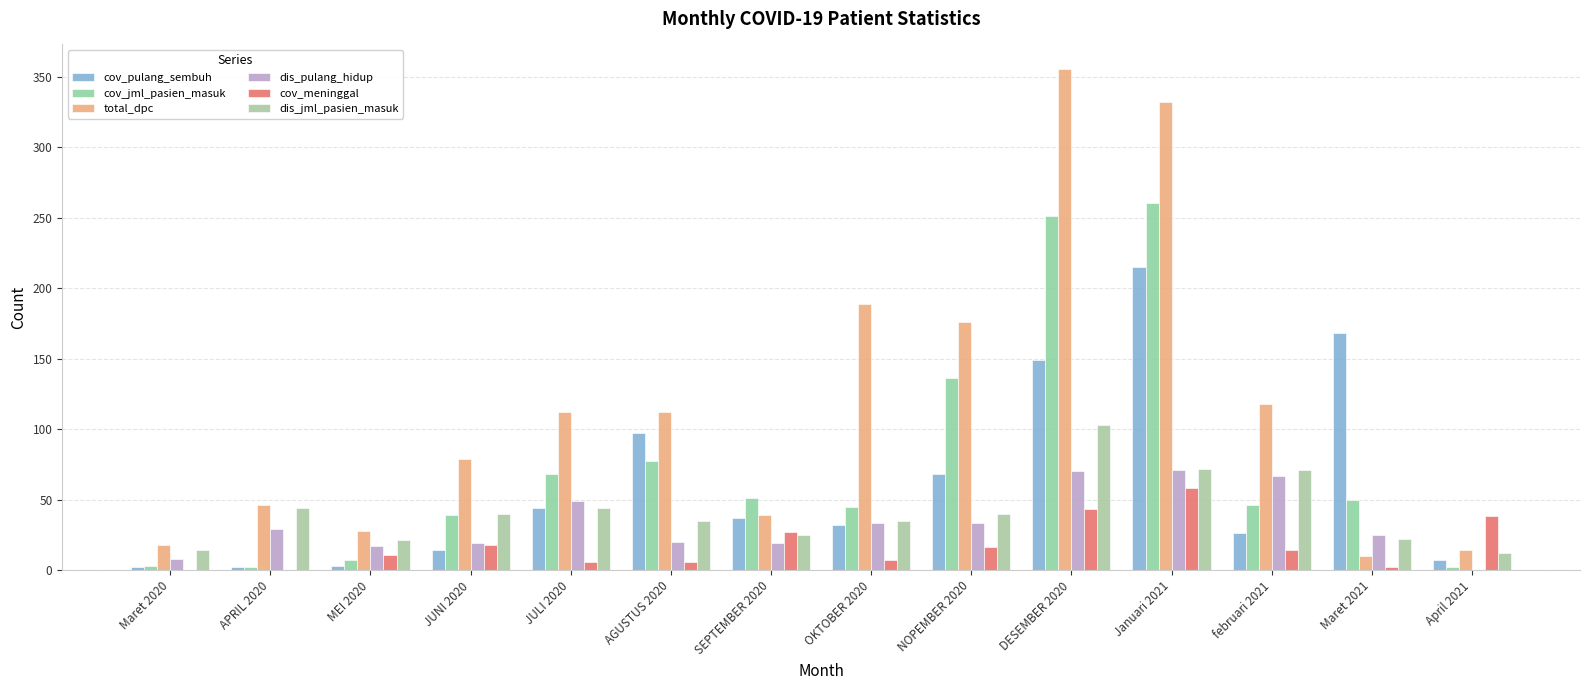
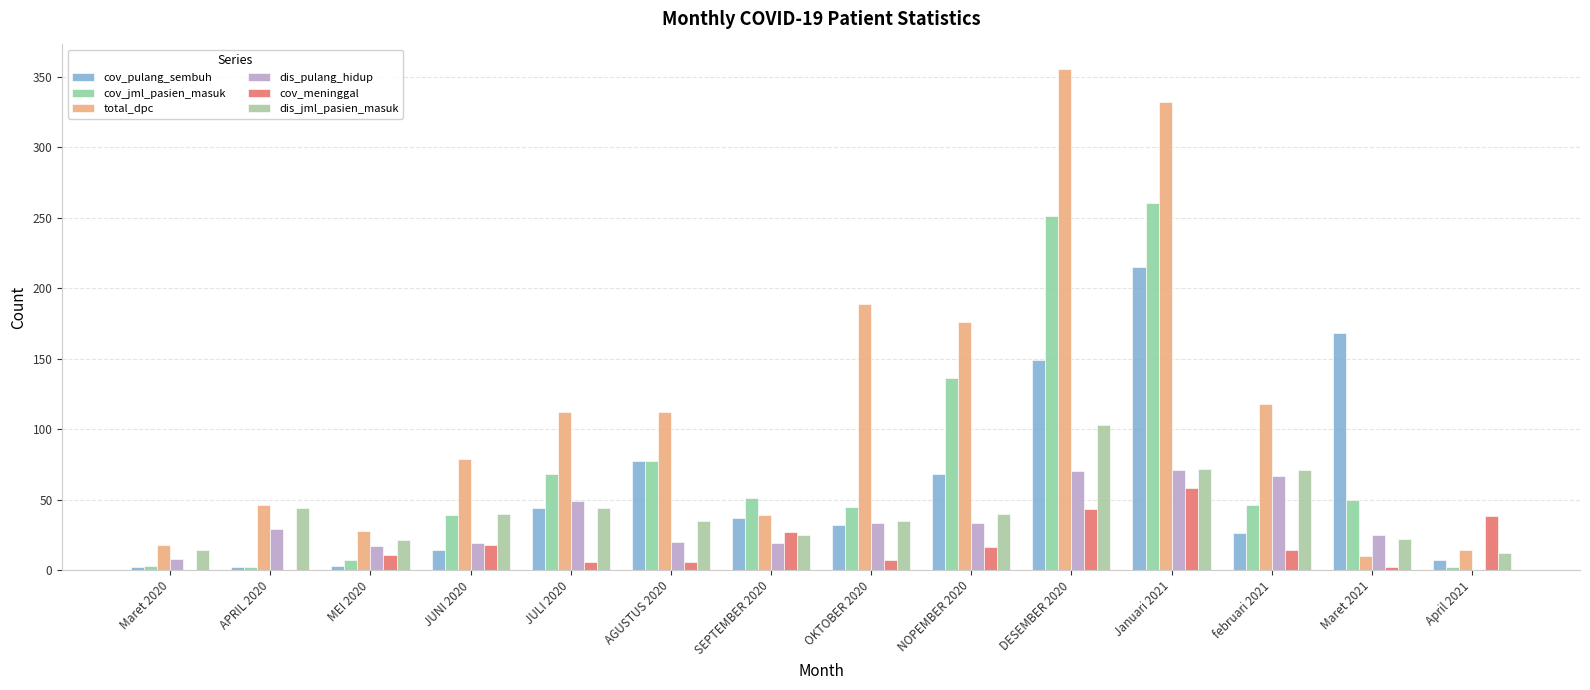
  {
    "cov_pulang_sembuh": {
      "Maret 2020": 2,
      "APRIL 2020": 2,
      "MEI 2020": 3,
      "JUNI 2020": 14,
      "JULI 2020": 44,
-     "AGUSTUS 2020": 97,
+     "AGUSTUS 2020": 77,
      "SEPTEMBER 2020": 37,
      "OKTOBER 2020": 32,
      "NOPEMBER 2020": 68,
      "DESEMBER 2020": 149,
      "Januari 2021": 215,
      "februari 2021": 26,
      "Maret 2021": 168,
      "April 2021": 7
    },
    "total_dpc": {
      "Maret 2020": 18,
      "APRIL 2020": 46,
      "MEI 2020": 28,
      "JUNI 2020": 79,
      "JULI 2020": 112,
      "AGUSTUS 2020": 112,
      "SEPTEMBER 2020": 39,
      "OKTOBER 2020": 189,
      "NOPEMBER 2020": 176,
      "DESEMBER 2020": 355,
      "Januari 2021": 332,
      "februari 2021": 118,
      "Maret 2021": 10,
      "April 2021": 14
    },
    "cov_meninggal": {
      "Maret 2020": 0,
      "APRIL 2020": 0,
      "MEI 2020": 11,
      "JUNI 2020": 18,
      "JULI 2020": 6,
      "AGUSTUS 2020": 6,
      "SEPTEMBER 2020": 27,
      "OKTOBER 2020": 7,
      "NOPEMBER 2020": 16,
      "DESEMBER 2020": 43,
      "Januari 2021": 58,
      "februari 2021": 14,
      "Maret 2021": 2,
      "April 2021": 38
    }
  }
